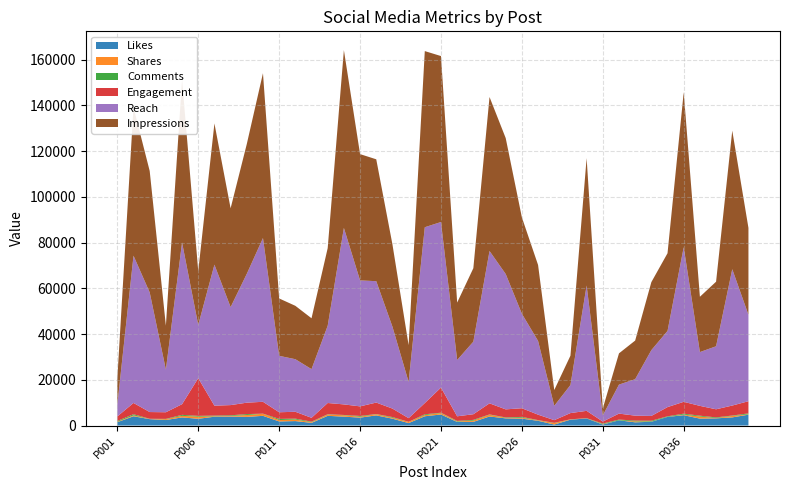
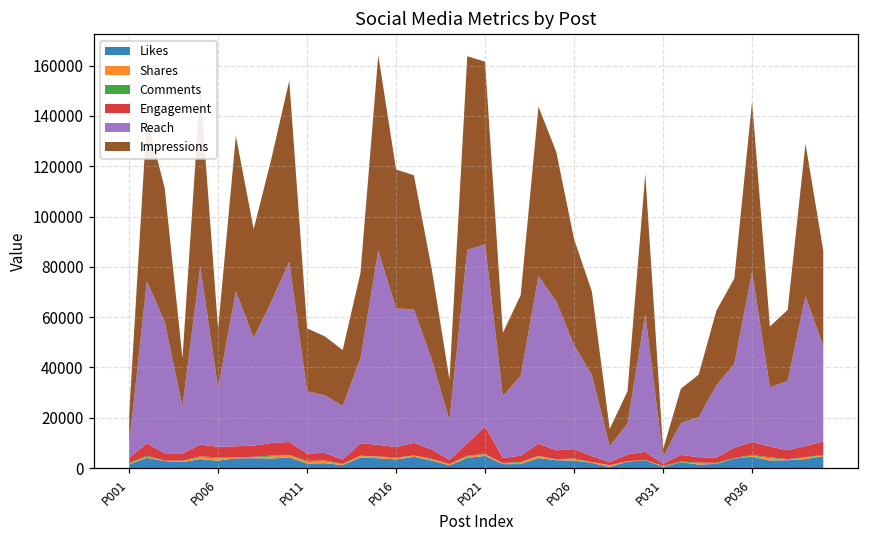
  {
    "Engagement": {
      "P001": 2000,
-     "P006": 16000,
+     "P006": 4000,
      "P011": 3000,
      "P016": 4000,
      "P021": 11000,
      "P026": 4000,
      "P036": 5000
    },
    "Reach": {
      "P001": 5000,
      "P006": 23000,
      "P011": 25000,
      "P016": 55000,
      "P021": 72000,
      "P026": 41000,
      "P031": 3000,
      "P036": 68000
    },
    "Impressions": {
      "P001": 12000,
      "P006": 24000,
      "P011": 25000,
      "P016": 55000,
      "P021": 73000,
      "P026": 42000,
      "P031": 3000,
      "P036": 68000
    }
  }
